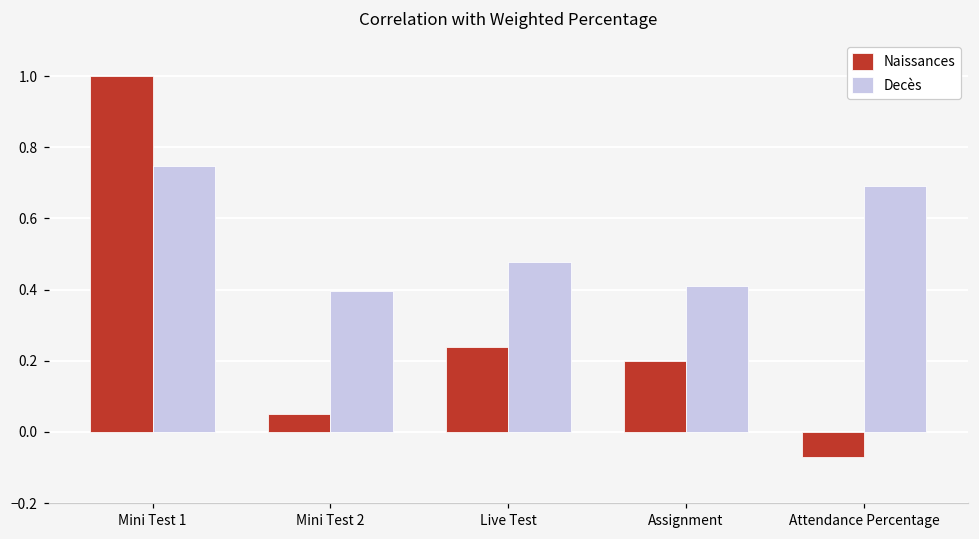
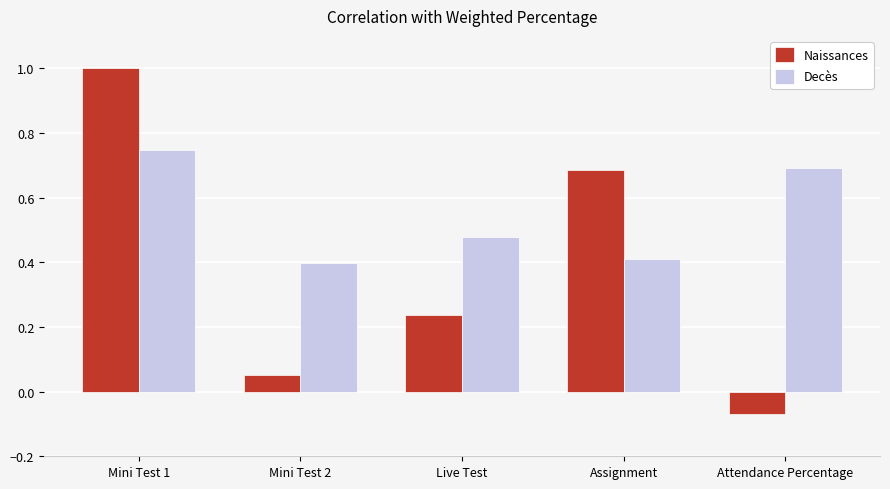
  {
    "Naissances": {
      "Mini Test 1": 1.00,
      "Mini Test 2": 0.05,
      "Live Test": 0.24,
-     "Assignment": 0.20,
+     "Assignment": 0.68,
      "Attendance Percentage": -0.07
    },
    "Decès": {
      "Mini Test 1": 0.75,
      "Mini Test 2": 0.40,
      "Live Test": 0.48,
      "Assignment": 0.41,
      "Attendance Percentage": 0.69
    }
  }
